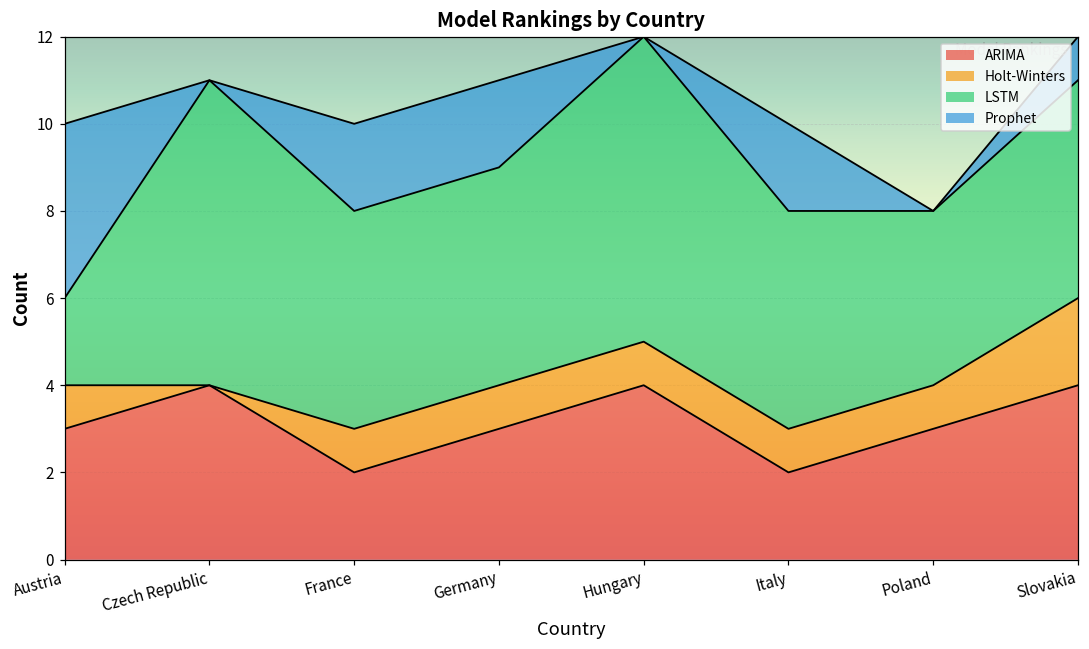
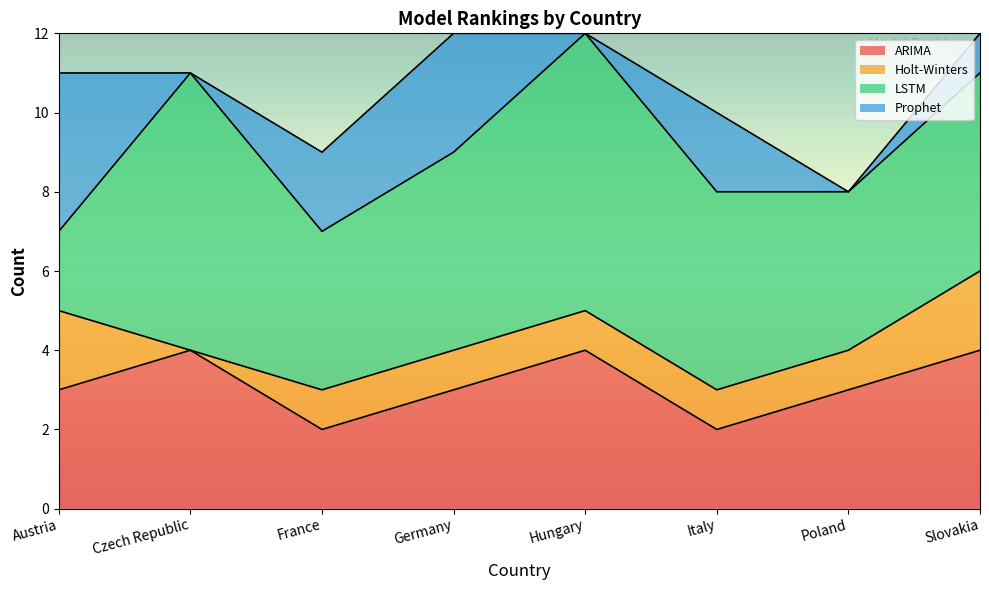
  {
    "ARIMA": {
      "Austria": 3,
      "France": 2,
      "Germany": 3,
      "Hungary": 4,
      "Italy": 2,
      "Poland": 3,
      "Slovakia": 4
    },
    "Holt-Winters": {
-     "Austria": 1,
+     "Austria": 2,
      "France": 3,
      "Germany": 4,
      "Hungary": 5,
      "Italy": 3,
      "Poland": 4,
      "Slovakia": 6
    },
    "LSTM": {
      "Austria": 2,
-     "France": 5,
+     "France": 4,
      "Germany": 5,
      "Italy": 5,
      "Slovakia": 5
    },
    "Prophet": {
      "Austria": 4,
      "France": 2,
-     "Germany": 2,
+     "Germany": 3,
      "Italy": 2,
      "Slovakia": 1
    }
  }
